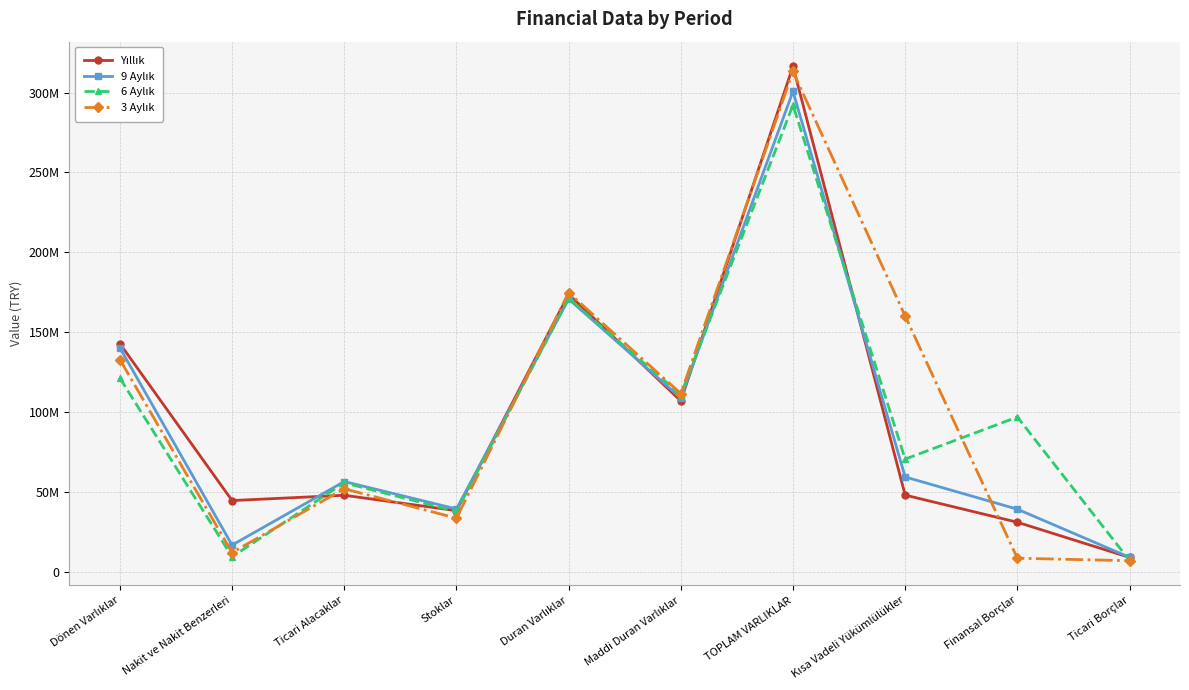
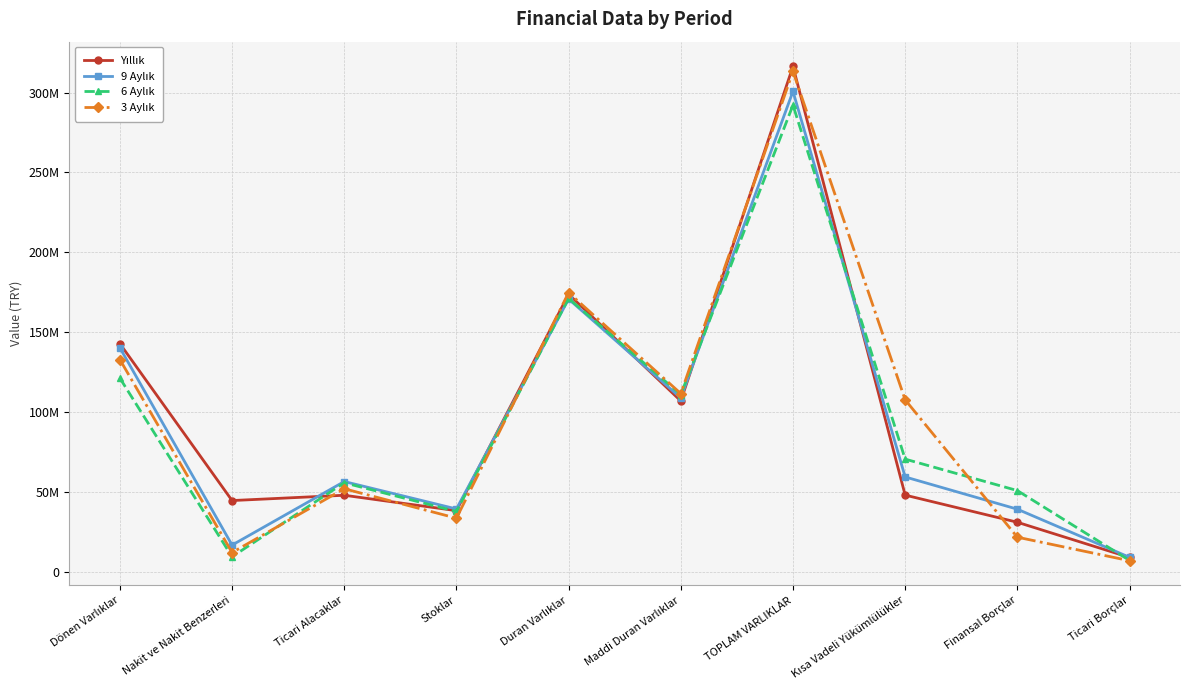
  {
    "Yıllık": {
      "Dönen Varlıklar": 143000000,
      "Nakit ve Nakit Benzerleri": 44000000,
      "Ticari Alacaklar": 48000000,
      "Maddi Duran Varlıklar": 107000000,
      "TOPLAM VARLIKLAR": 316000000,
      "Kısa Vadeli Yükümlülükler": 48000000,
      "Finansal Borçlar": 31000000
    },
    "9 Aylık": {
      "Dönen Varlıklar": 140000000,
      "Nakit ve Nakit Benzerleri": 17000000,
      "Maddi Duran Varlıklar": 109000000,
      "TOPLAM VARLIKLAR": 301000000,
      "Kısa Vadeli Yükümlülükler": 59000000,
      "Finansal Borçlar": 39000000
    },
    "6 Aylık": {
      "Dönen Varlıklar": 121000000,
      "Nakit ve Nakit Benzerleri": 9000000,
      "TOPLAM VARLIKLAR": 292000000,
      "Kısa Vadeli Yükümlülükler": 70000000,
-     "Finansal Borçlar": 97000000
+     "Finansal Borçlar": 51000000
    },
    "3 Aylık": {
      "Dönen Varlıklar": 133000000,
      "Nakit ve Nakit Benzerleri": 12000000,
      "Ticari Alacaklar": 52000000,
      "Stoklar": 33000000,
      "TOPLAM VARLIKLAR": 313000000,
-     "Kısa Vadeli Yükümlülükler": 160000000,
-     "Finansal Borçlar": 8000000
+     "Kısa Vadeli Yükümlülükler": 108000000,
+     "Finansal Borçlar": 21000000
    }
  }
